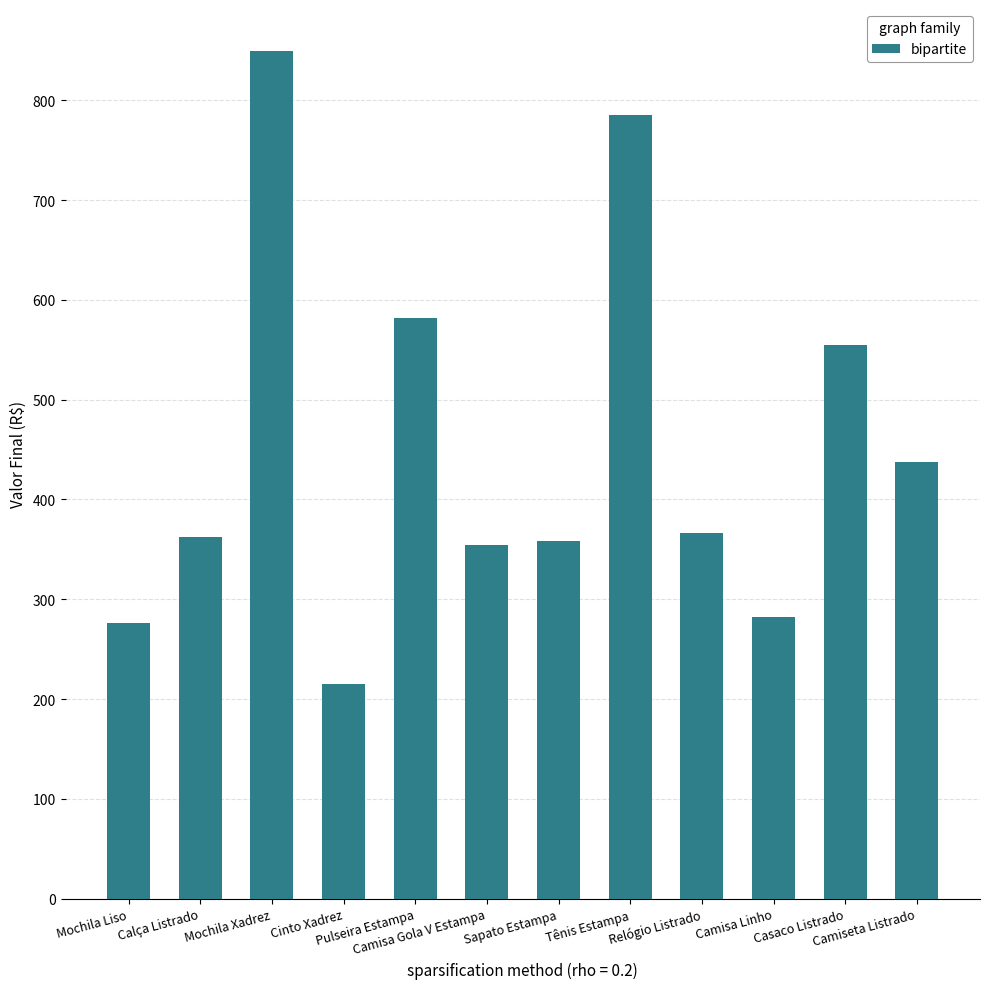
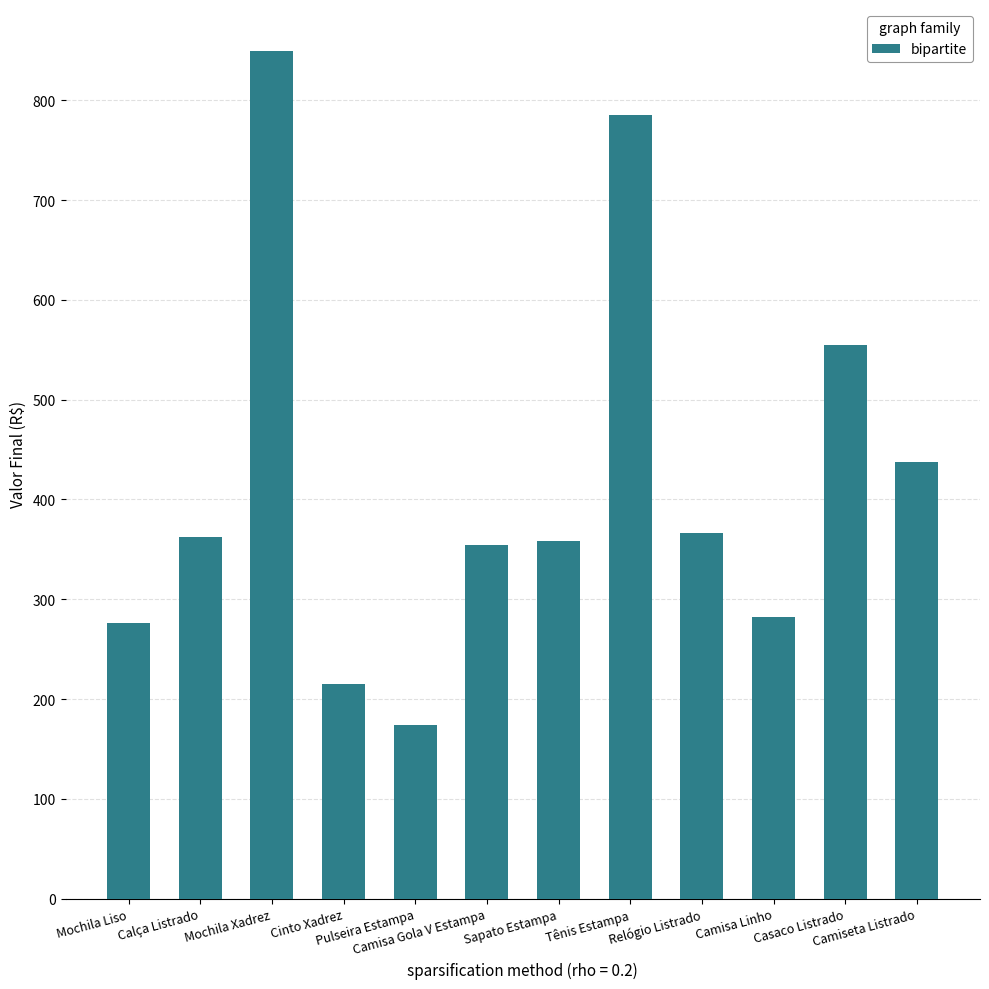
  {
    "Mochila Liso": 280,
    "Calça Listrado": 360,
    "Mochila Xadrez": 850,
    "Cinto Xadrez": 220,
-   "Pulseira Estampa": 580,
+   "Pulseira Estampa": 170,
    "Camisa Gola V Estampa": 350,
    "Sapato Estampa": 360,
    "Tênis Estampa": 790,
    "Relógio Listrado": 370,
    "Camisa Linho": 280,
    "Casaco Listrado": 560,
    "Camiseta Listrado": 440
  }
